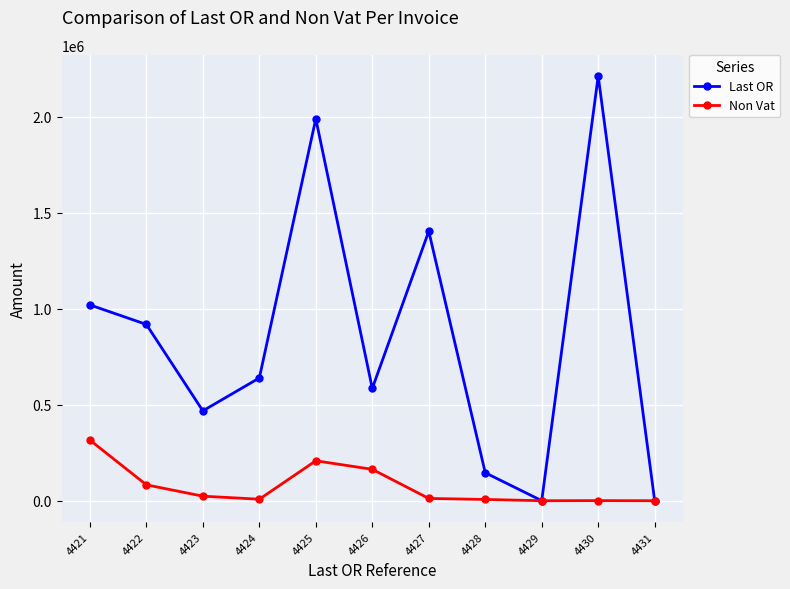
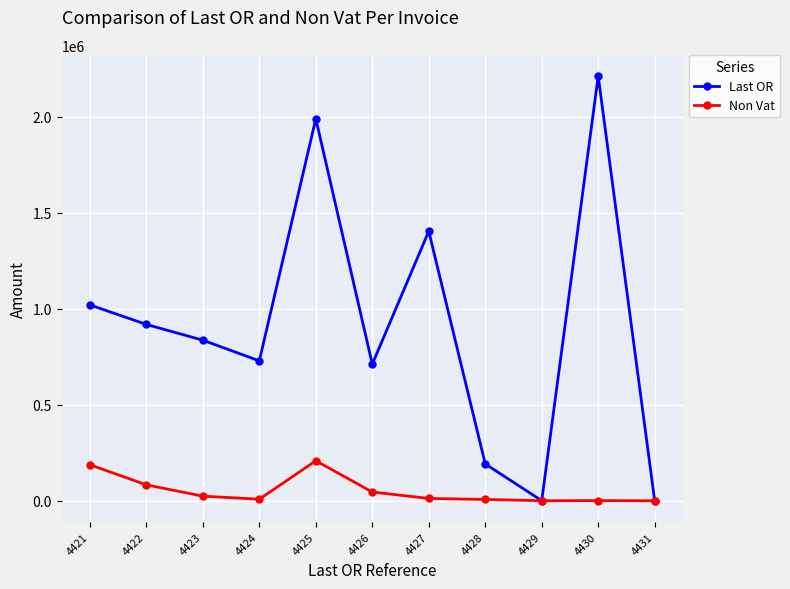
  {
    "Last OR": {
      "4421": 1020000,
      "4422": 920000,
-     "4423": 470000,
-     "4424": 640000,
+     "4423": 840000,
+     "4424": 730000,
      "4425": 1990000,
-     "4426": 590000,
+     "4426": 710000,
      "4427": 1400000,
-     "4428": 150000,
+     "4428": 190000,
      "4430": 2210000
    },
    "Non Vat": {
-     "4421": 320000,
+     "4421": 190000,
      "4422": 80000,
      "4423": 20000,
      "4424": 10000,
      "4425": 210000,
-     "4426": 160000,
+     "4426": 50000,
      "4427": 10000,
      "4428": 10000,
      "4430": 0
    }
  }
